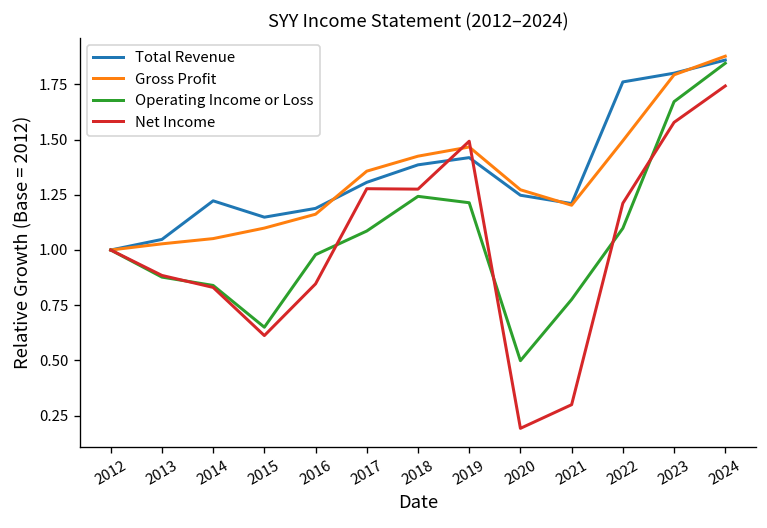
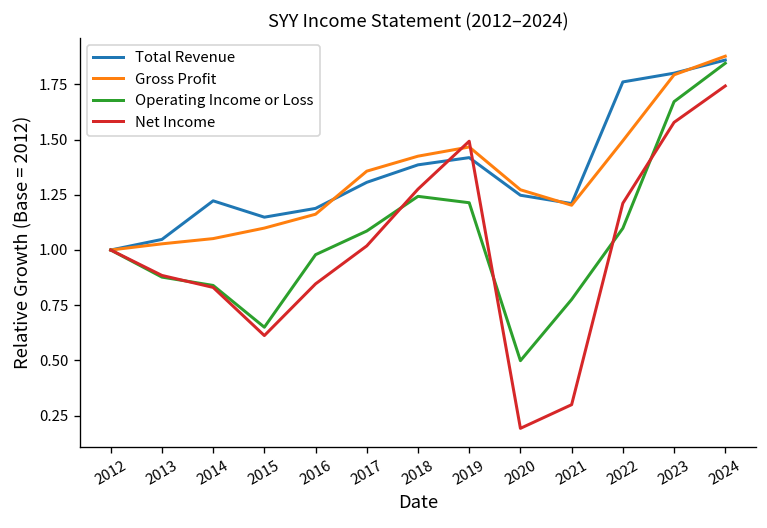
  {
    "Total Revenue": {
      "2013": 1.05,
      "2014": 1.22,
      "2015": 1.15,
      "2016": 1.19,
      "2017": 1.31,
      "2018": 1.39,
      "2019": 1.42,
      "2020": 1.25,
      "2022": 1.76,
      "2024": 1.86
    },
    "Gross Profit": {
      "2013": 1.03,
      "2014": 1.05,
      "2015": 1.10,
      "2016": 1.16,
      "2017": 1.36,
      "2018": 1.42,
      "2019": 1.47,
      "2020": 1.27,
      "2022": 1.49,
      "2024": 1.88
    },
    "Operating Income or Loss": {
      "2015": 0.65,
      "2016": 0.98,
      "2017": 1.09,
      "2018": 1.24,
      "2019": 1.21,
      "2020": 0.50,
      "2021": 0.78,
      "2022": 1.10,
      "2023": 1.67,
      "2024": 1.85
    },
    "Net Income": {
      "2015": 0.61,
      "2016": 0.85,
-     "2017": 1.28,
+     "2017": 1.02,
      "2018": 1.28,
      "2019": 1.49,
      "2020": 0.19,
      "2021": 0.30,
      "2022": 1.21,
      "2023": 1.58,
      "2024": 1.74
    }
  }
